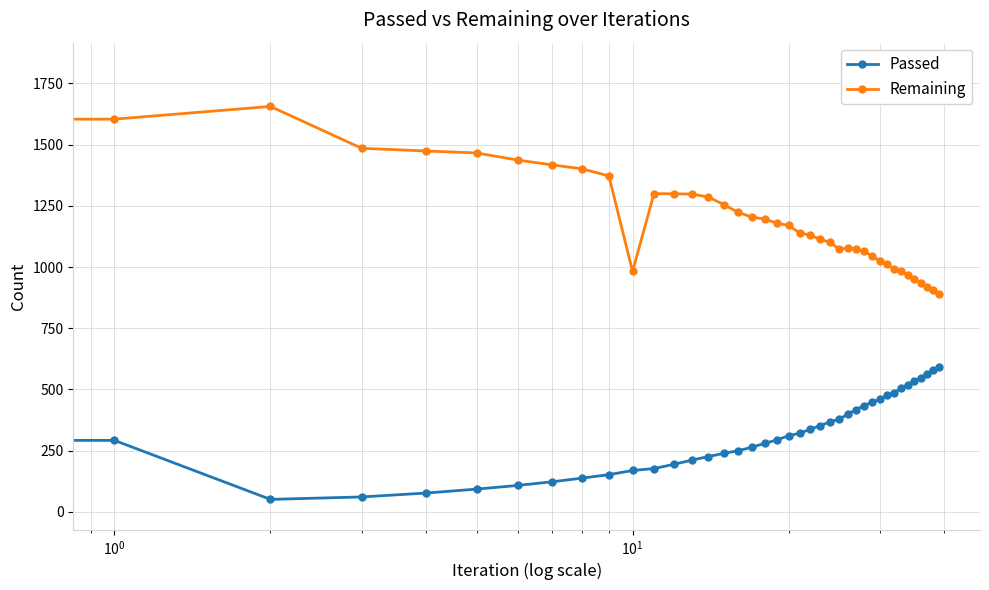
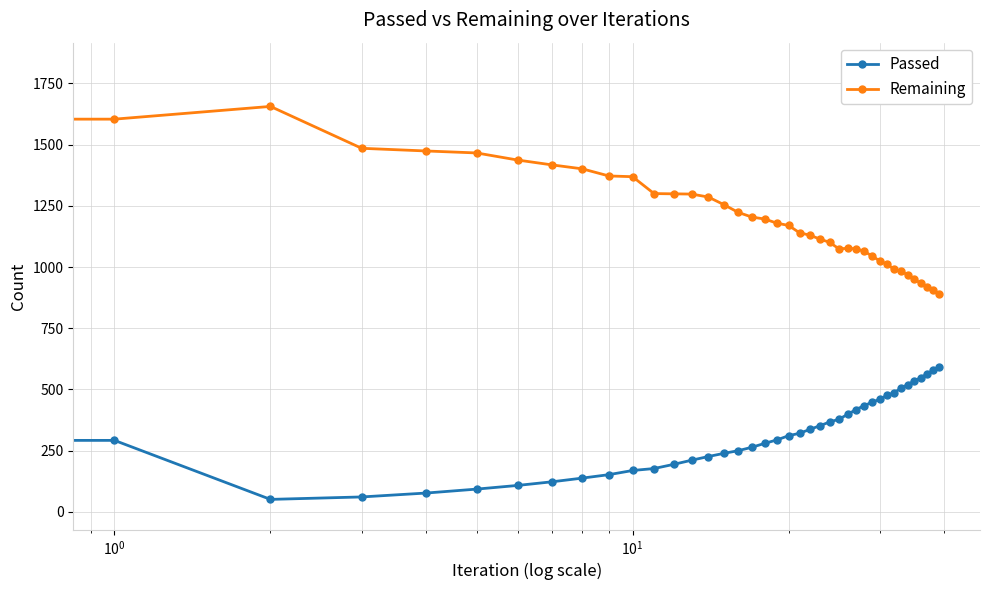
  {
    "Passed": {
      "10^0": 290,
      "10^1": 170
    },
    "Remaining": {
      "10^0": 1600,
-     "10^1": 980
+     "10^1": 1370
    }
  }
